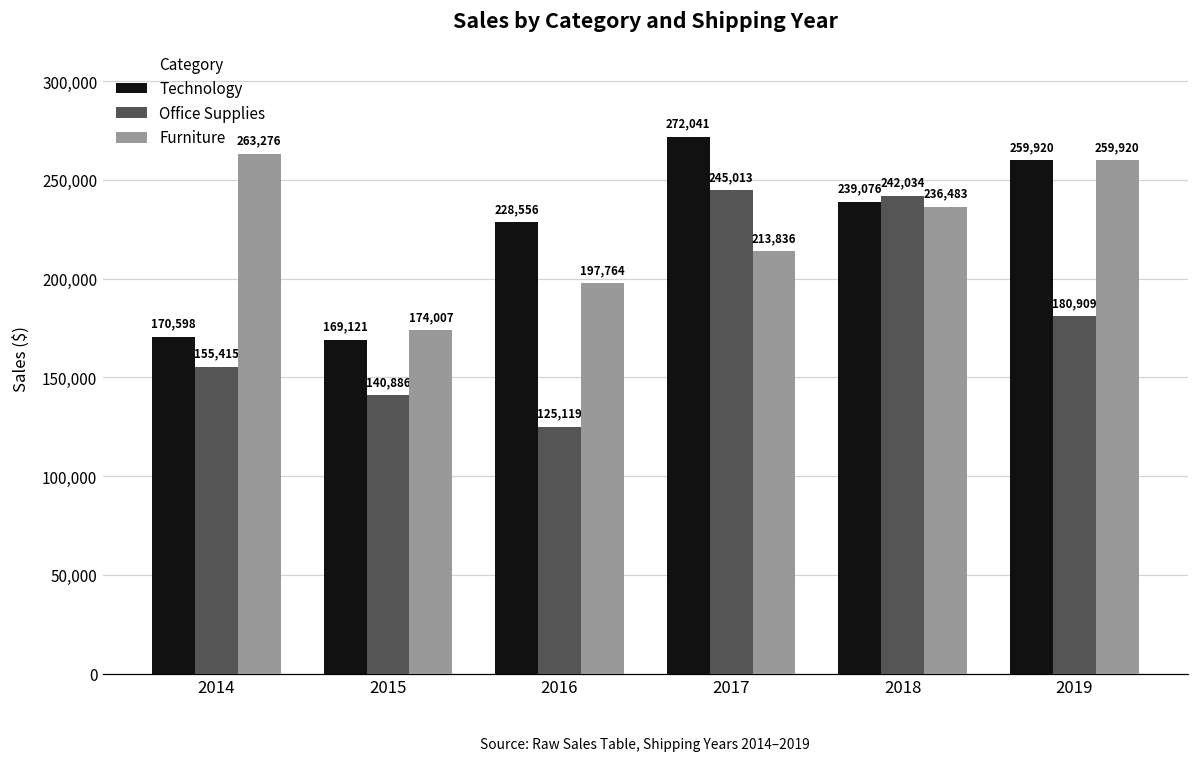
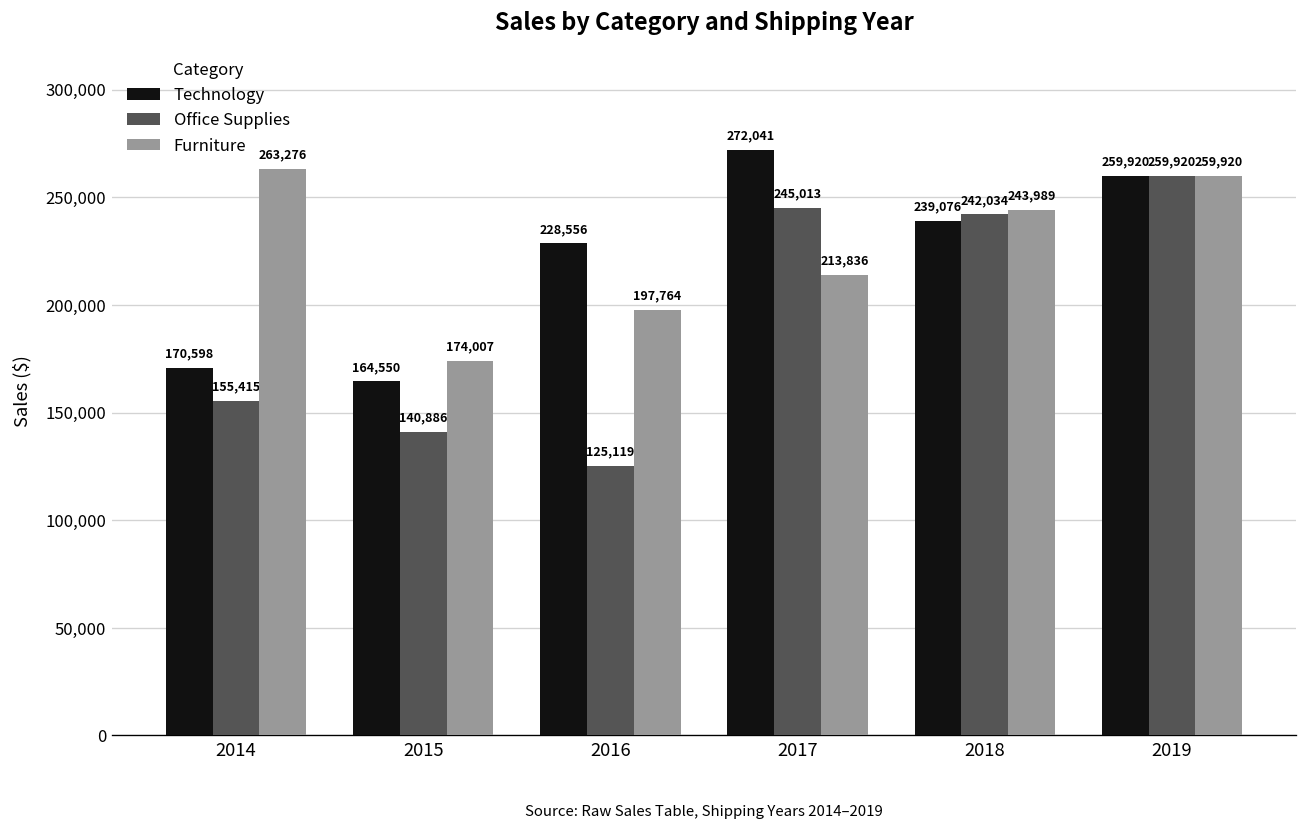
  {
    "Technology": {
      "2014": "170,598",
-     "2015": "169,121",
+     "2015": "164,550",
      "2016": "228,556",
      "2017": "272,041",
      "2018": "239,076",
      "2019": "259,920"
    },
    "Office Supplies": {
      "2014": "155,415",
      "2015": "140,886",
      "2016": "125,119",
      "2017": "245,013",
      "2018": "242,034",
-     "2019": "180,909"
+     "2019": "259,920"
    },
    "Furniture": {
      "2014": "263,276",
      "2015": "174,007",
      "2016": "197,764",
      "2017": "213,836",
-     "2018": "236,483",
+     "2018": "243,989",
      "2019": "259,920"
    }
  }
